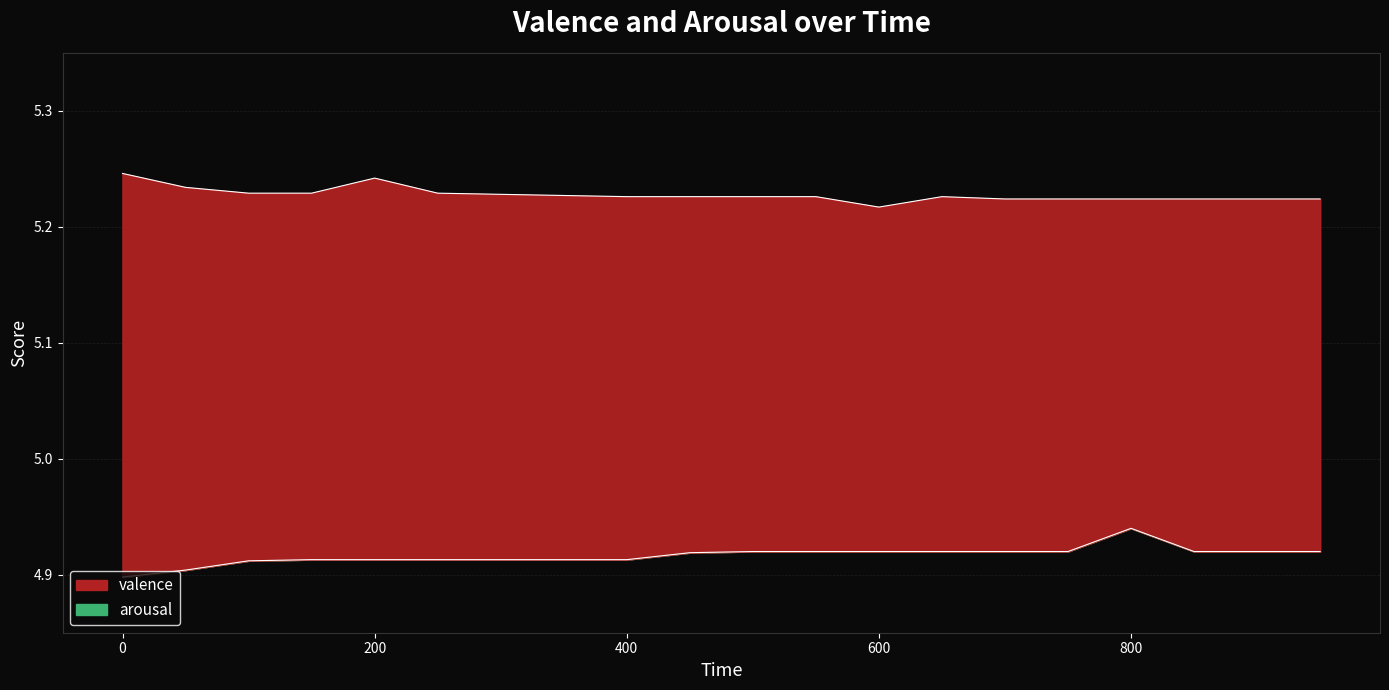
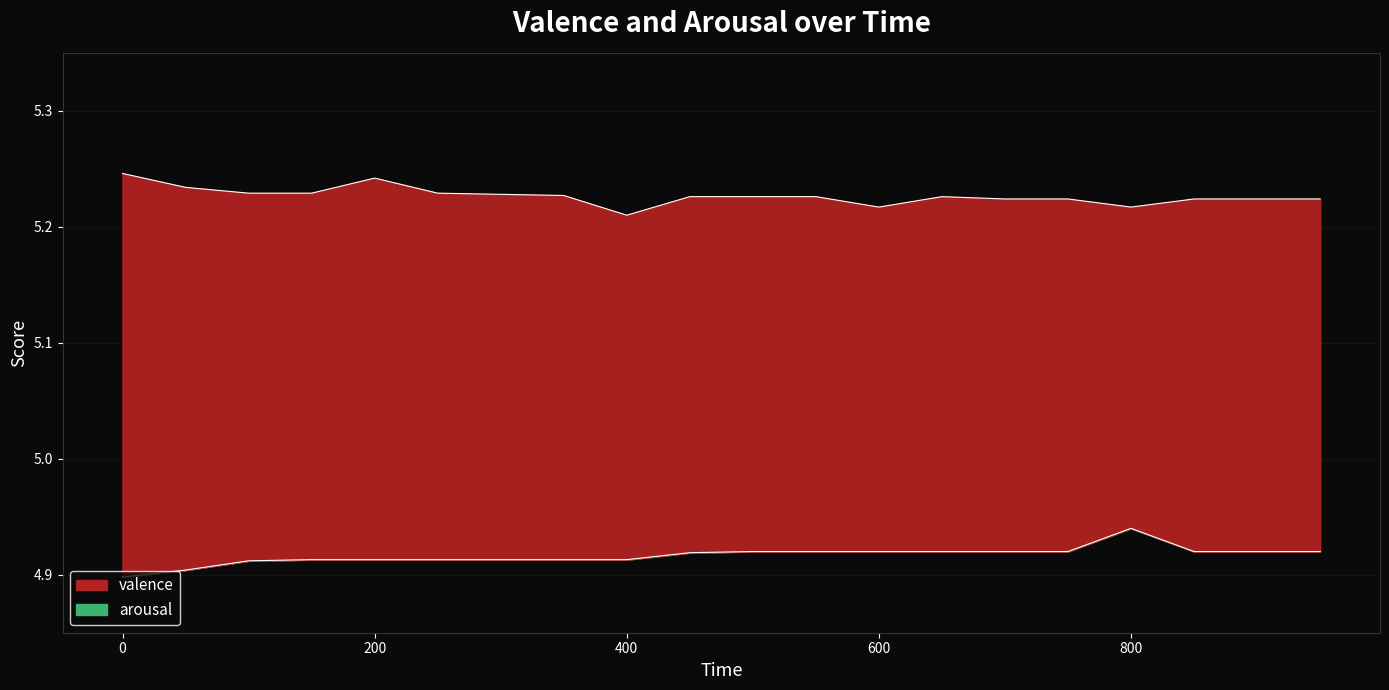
  {
    "arousal": {
      "200": 4.913,
      "400": 4.913,
      "600": 4.920,
      "800": 4.940
    },
    "valence": {
      "0": 5.246,
      "200": 5.242,
-     "400": 5.226,
+     "400": 5.210,
      "600": 5.217,
-     "800": 5.224
+     "800": 5.217
    }
  }
